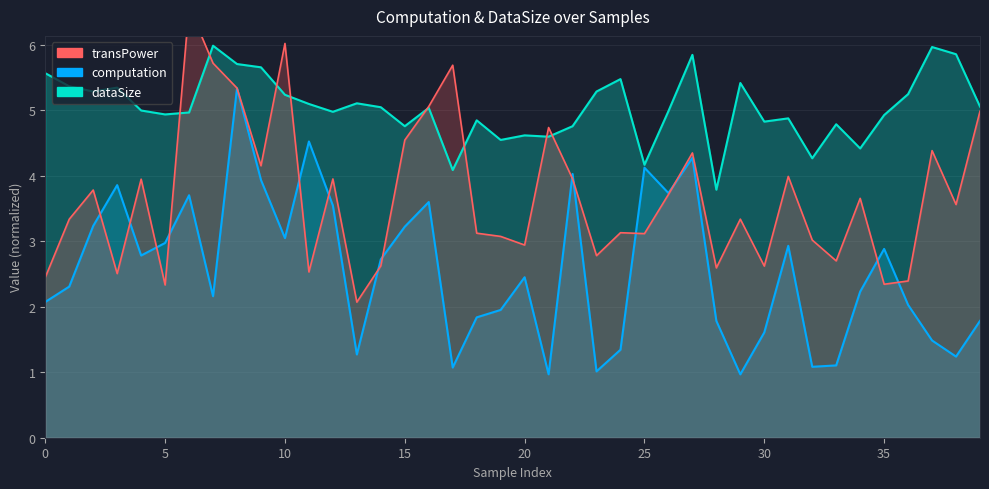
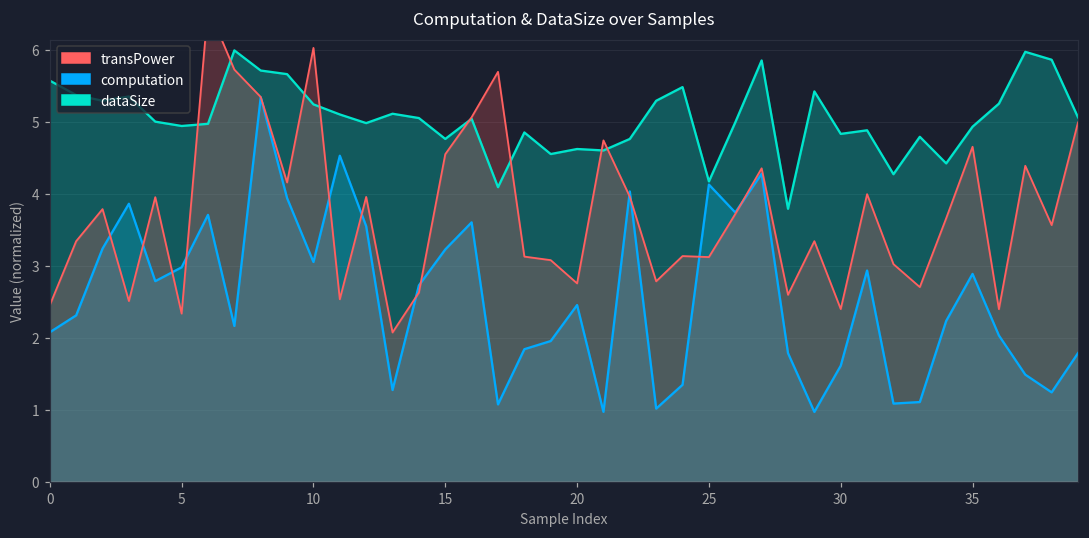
  {
    "transPower": {
      "0": 2.5,
      "5": 2.3,
      "10": 6.0,
      "15": 4.5,
-     "20": 2.9,
+     "20": 2.8,
      "25": 3.1,
-     "30": 2.6,
-     "35": 2.3
+     "30": 2.4,
+     "35": 4.7
    }
  }
